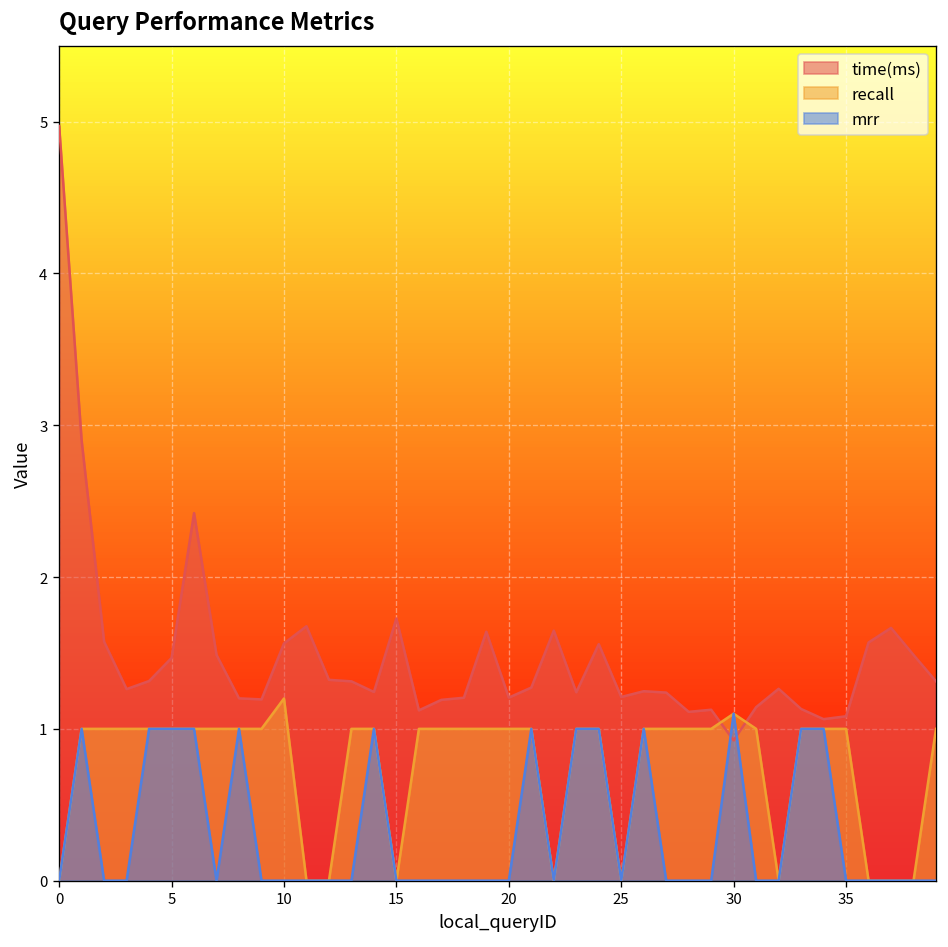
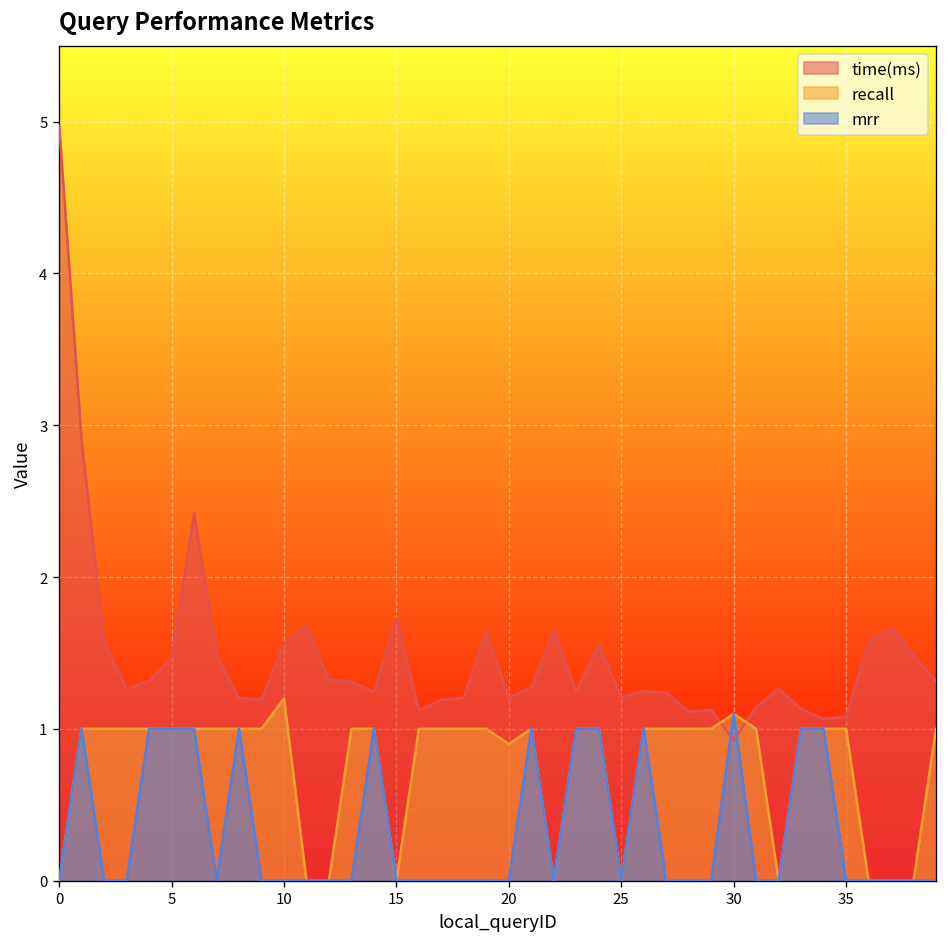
  {
    "time(ms)": {
      "0": 4.97,
      "5": 1.47,
      "10": 1.56,
      "15": 1.73,
      "20": 1.2,
      "25": 1.2,
      "30": 0.92,
      "35": 1.1
    },
    "recall": {
      "10": 1.2,
-     "20": 1.0,
+     "20": 0.9,
      "35": 1.0
    },
    "mrr": {
      "10": 0.0,
      "20": 0.0,
      "35": 0.0
    }
  }
